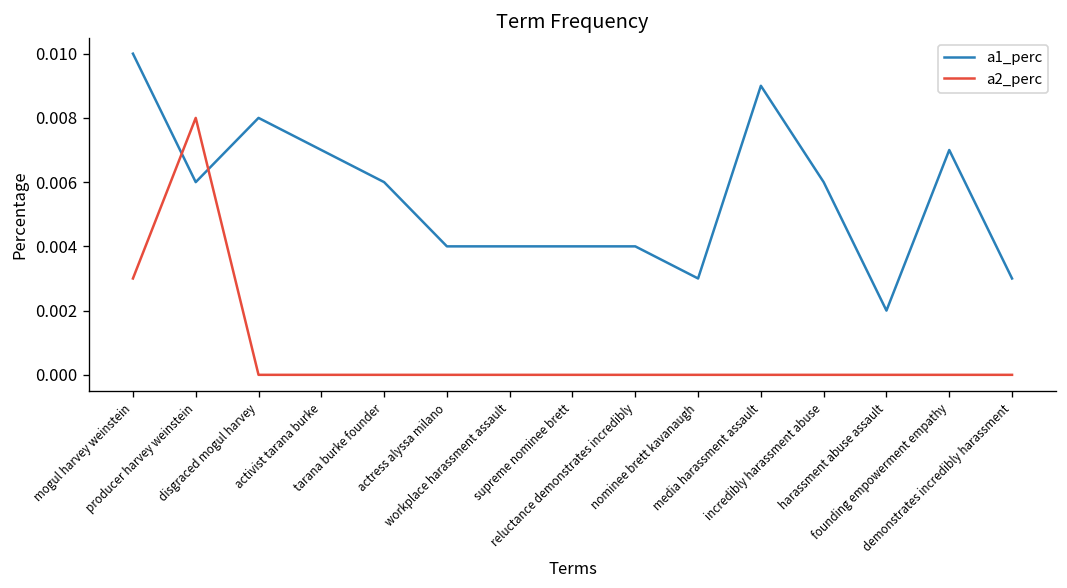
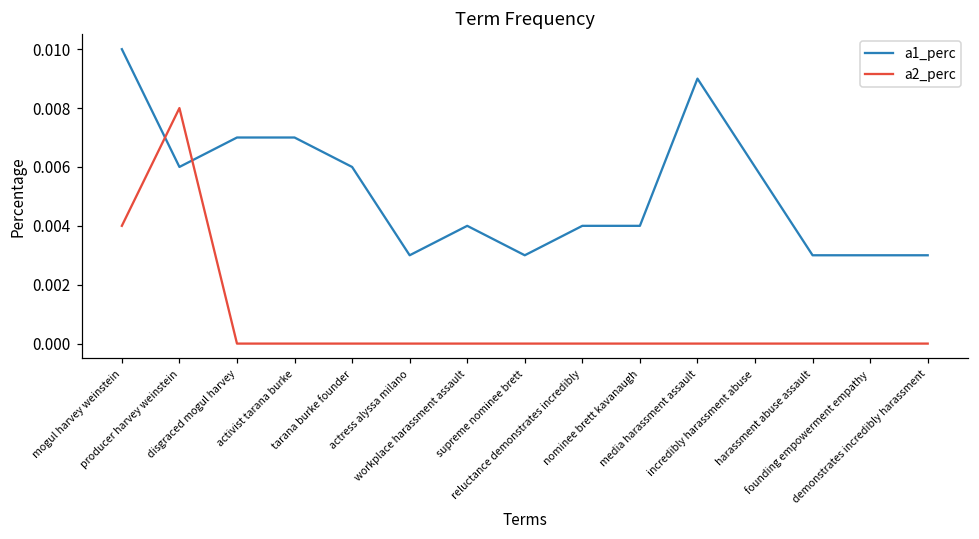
  {
    "a1_perc": {
      "mogul harvey weinstein": 0.010,
      "producer harvey weinstein": 0.006,
-     "disgraced mogul harvey": 0.008,
+     "disgraced mogul harvey": 0.007,
      "activist tarana burke": 0.007,
      "tarana burke founder": 0.006,
-     "actress alyssa milano": 0.004,
+     "actress alyssa milano": 0.003,
      "workplace harassment assault": 0.004,
-     "supreme nominee brett": 0.004,
+     "supreme nominee brett": 0.003,
      "reluctance demonstrates incredibly": 0.004,
-     "nominee brett kavanaugh": 0.003,
+     "nominee brett kavanaugh": 0.004,
      "media harassment assault": 0.009,
      "incredibly harassment abuse": 0.006,
-     "harassment abuse assault": 0.002,
-     "founding empowerment empathy": 0.007,
+     "harassment abuse assault": 0.003,
+     "founding empowerment empathy": 0.003,
      "demonstrates incredibly harassment": 0.003
    },
    "a2_perc": {
-     "mogul harvey weinstein": 0.003,
+     "mogul harvey weinstein": 0.004,
      "producer harvey weinstein": 0.008,
      "disgraced mogul harvey": 0.000,
      "activist tarana burke": 0.000,
      "tarana burke founder": 0.000,
      "actress alyssa milano": 0.000,
      "workplace harassment assault": 0.000,
      "supreme nominee brett": 0.000,
      "reluctance demonstrates incredibly": 0.000,
      "nominee brett kavanaugh": 0.000,
      "media harassment assault": 0.000,
      "incredibly harassment abuse": 0.000,
      "harassment abuse assault": 0.000,
      "founding empowerment empathy": 0.000,
      "demonstrates incredibly harassment": 0.000
    }
  }
